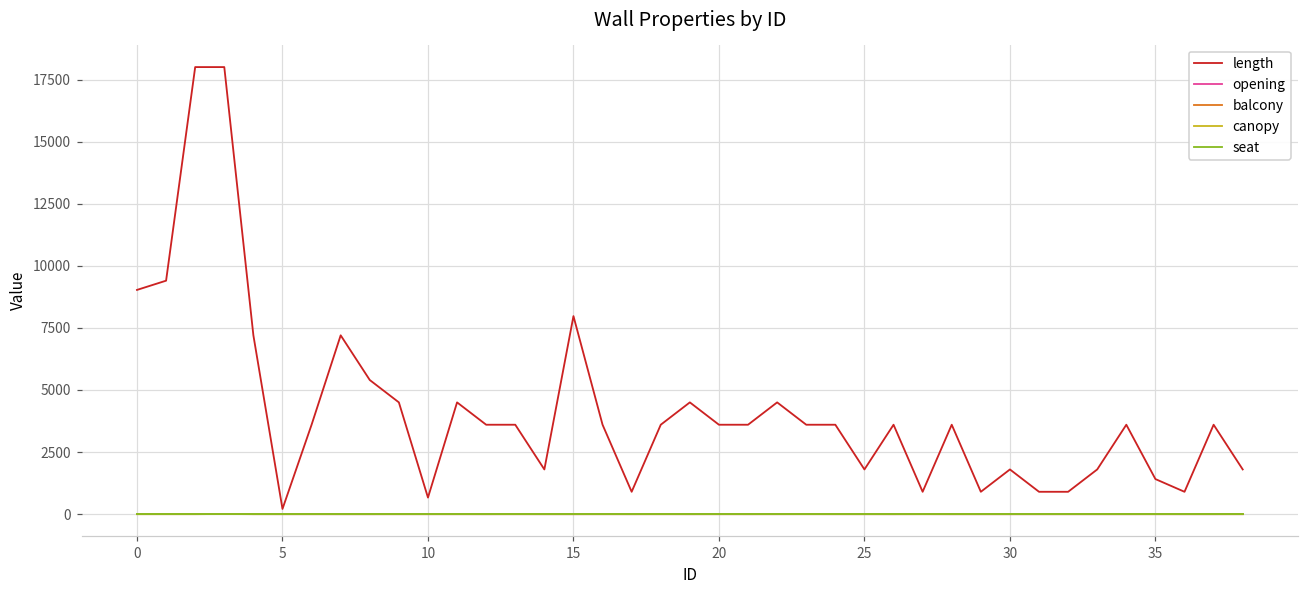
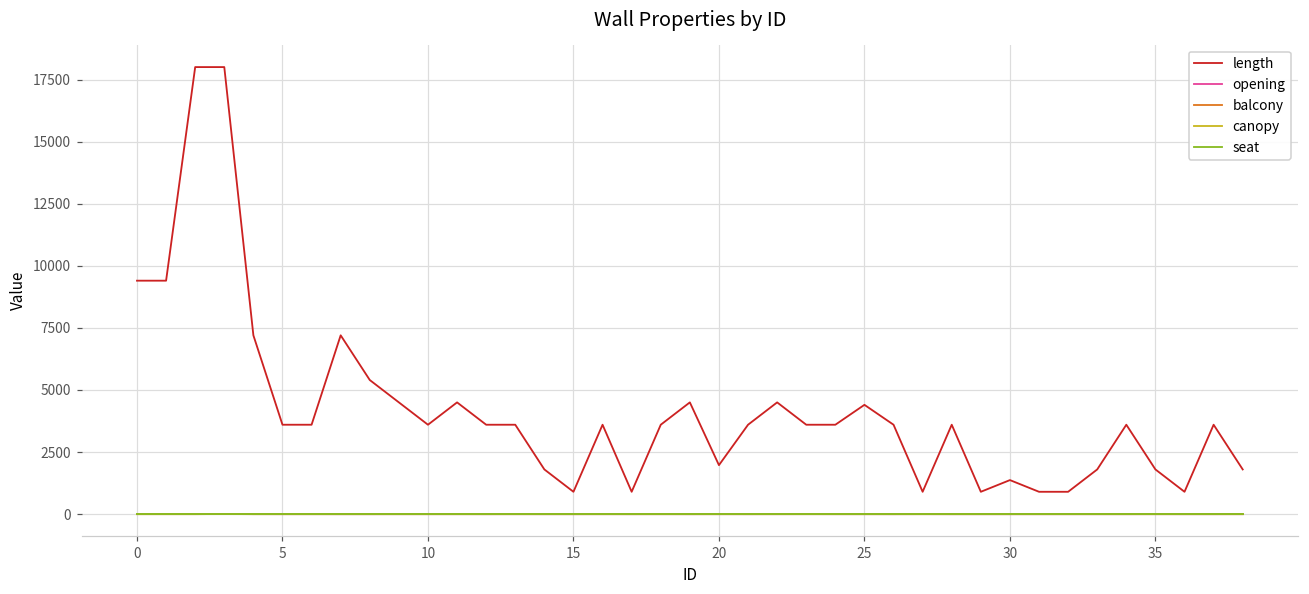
  {
    "length": {
-     "0": 9000,
-     "5": 200,
-     "10": 700,
-     "15": 8000,
-     "20": 3600,
-     "25": 1800,
-     "30": 1800,
-     "35": 1400
+     "0": 9400,
+     "5": 3600,
+     "10": 3600,
+     "15": 900,
+     "20": 2000,
+     "25": 4400,
+     "30": 1400,
+     "35": 1800
    },
    "seat": {
      "0": 0,
      "5": 0,
      "10": 0,
      "15": 0,
      "20": 0,
      "25": 0,
      "30": 0,
      "35": 0
    }
  }
